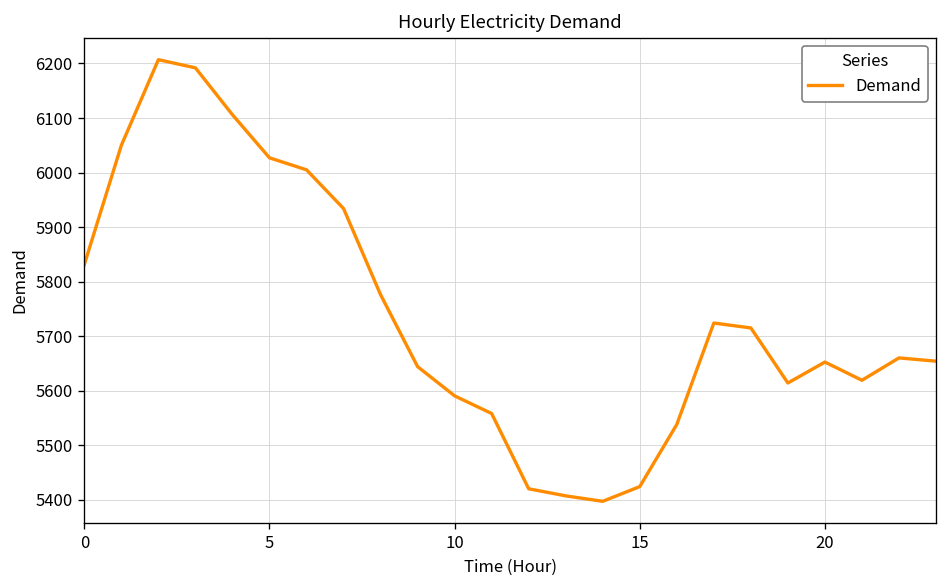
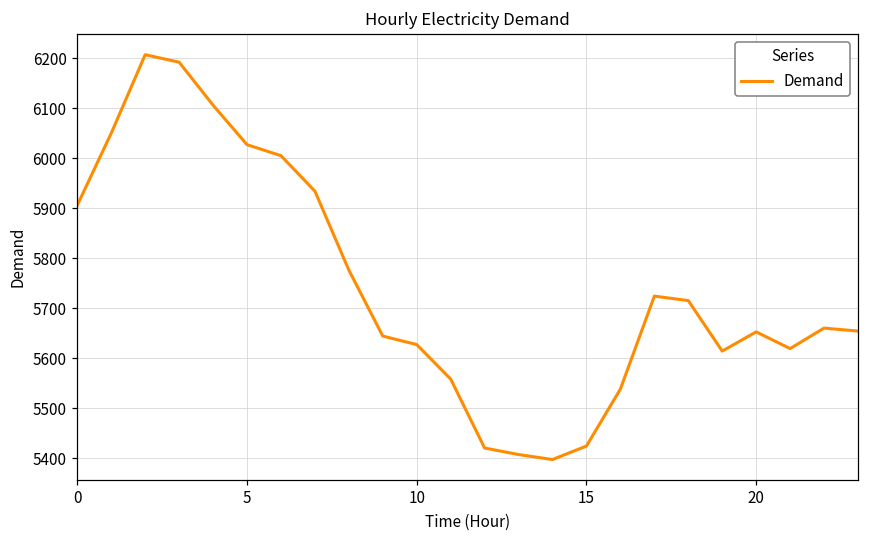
  {
-   "0": 5830,
+   "0": 5910,
    "5": 6030,
-   "10": 5590,
+   "10": 5630,
    "15": 5420,
    "20": 5650
  }
